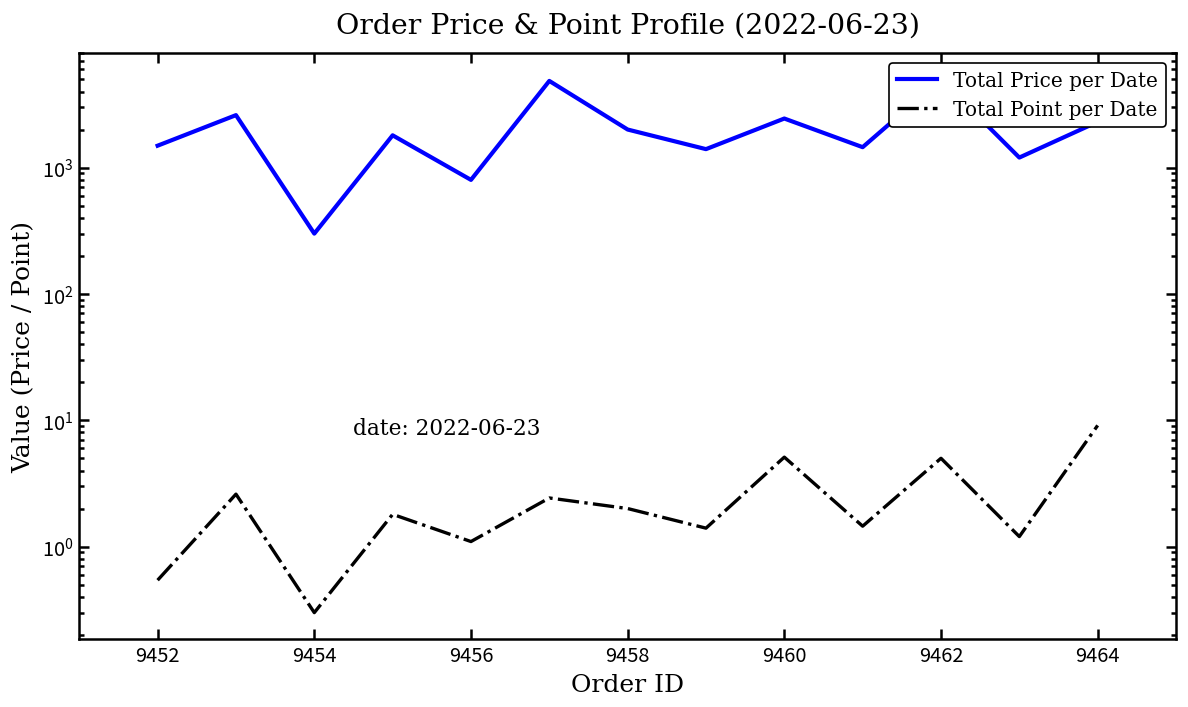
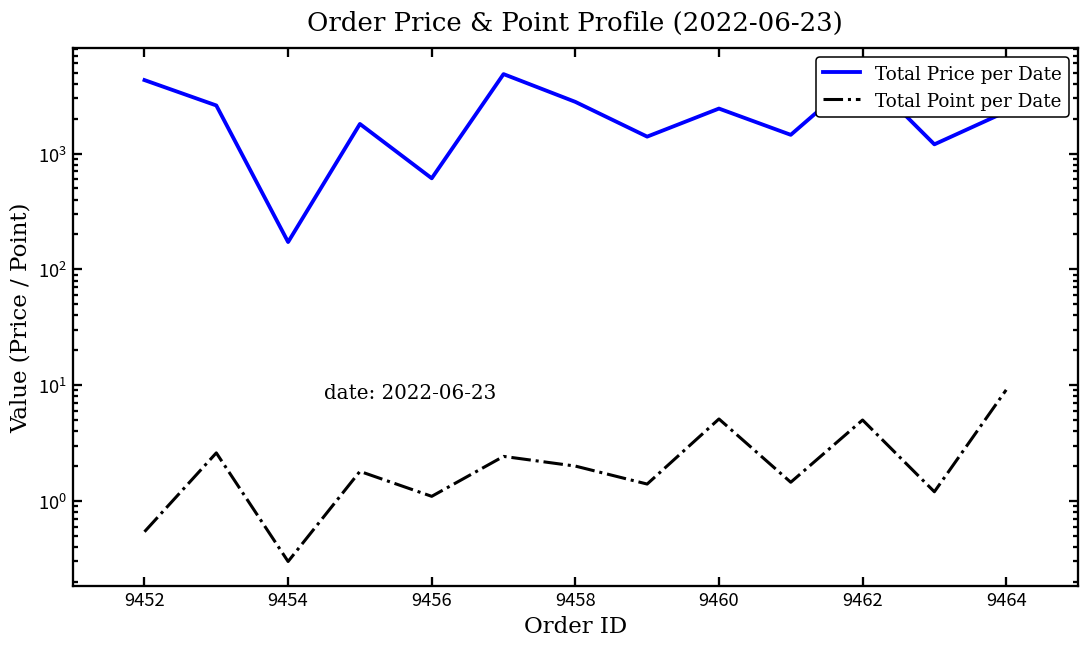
  {
    "Total Price per Date": {
-     "9452": 1500,
-     "9454": 300,
-     "9456": 800,
-     "9458": 2000,
+     "9452": 4300,
+     "9454": 170,
+     "9456": 600,
+     "9458": 2800,
      "9460": 2400
    },
    "Total Point per Date": {
      "9452": 0.5,
      "9454": 0.30,
      "9456": 1.1,
      "9458": 2,
      "9460": 5,
      "9462": 5,
      "9464": 9
    }
  }
